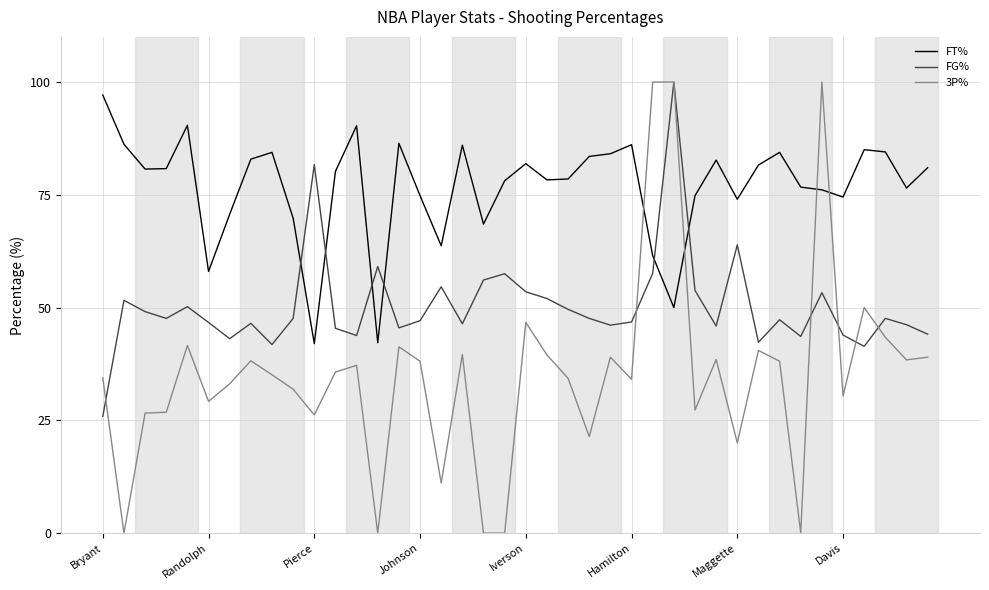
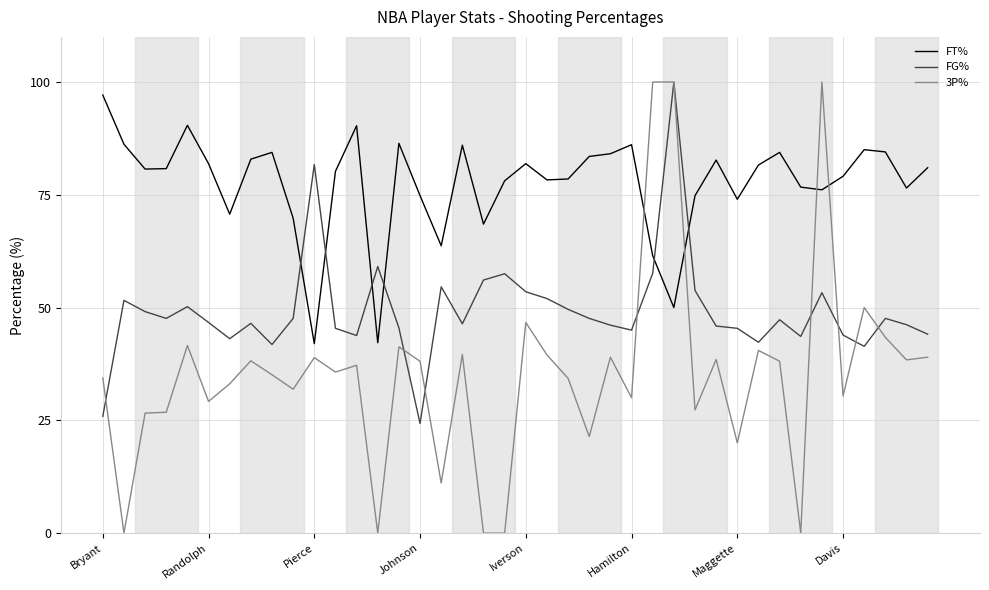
  {
    "FT%": {
      "Bryant": 97,
-     "Randolph": 58,
+     "Randolph": 82,
      "Pierce": 42,
      "Johnson": 75,
      "Iverson": 82,
      "Hamilton": 86,
      "Maggette": 74,
-     "Davis": 75
+     "Davis": 79
    },
    "FG%": {
      "Bryant": 26,
      "Randolph": 47,
      "Pierce": 82,
-     "Johnson": 47,
+     "Johnson": 24,
      "Iverson": 54,
-     "Hamilton": 47,
-     "Maggette": 64,
+     "Hamilton": 45,
+     "Maggette": 45,
      "Davis": 44
    },
    "3P%": {
      "Bryant": 34,
      "Randolph": 29,
-     "Pierce": 26,
+     "Pierce": 39,
      "Johnson": 38,
      "Iverson": 47,
-     "Hamilton": 34,
+     "Hamilton": 30,
      "Maggette": 20,
      "Davis": 30
    }
  }
